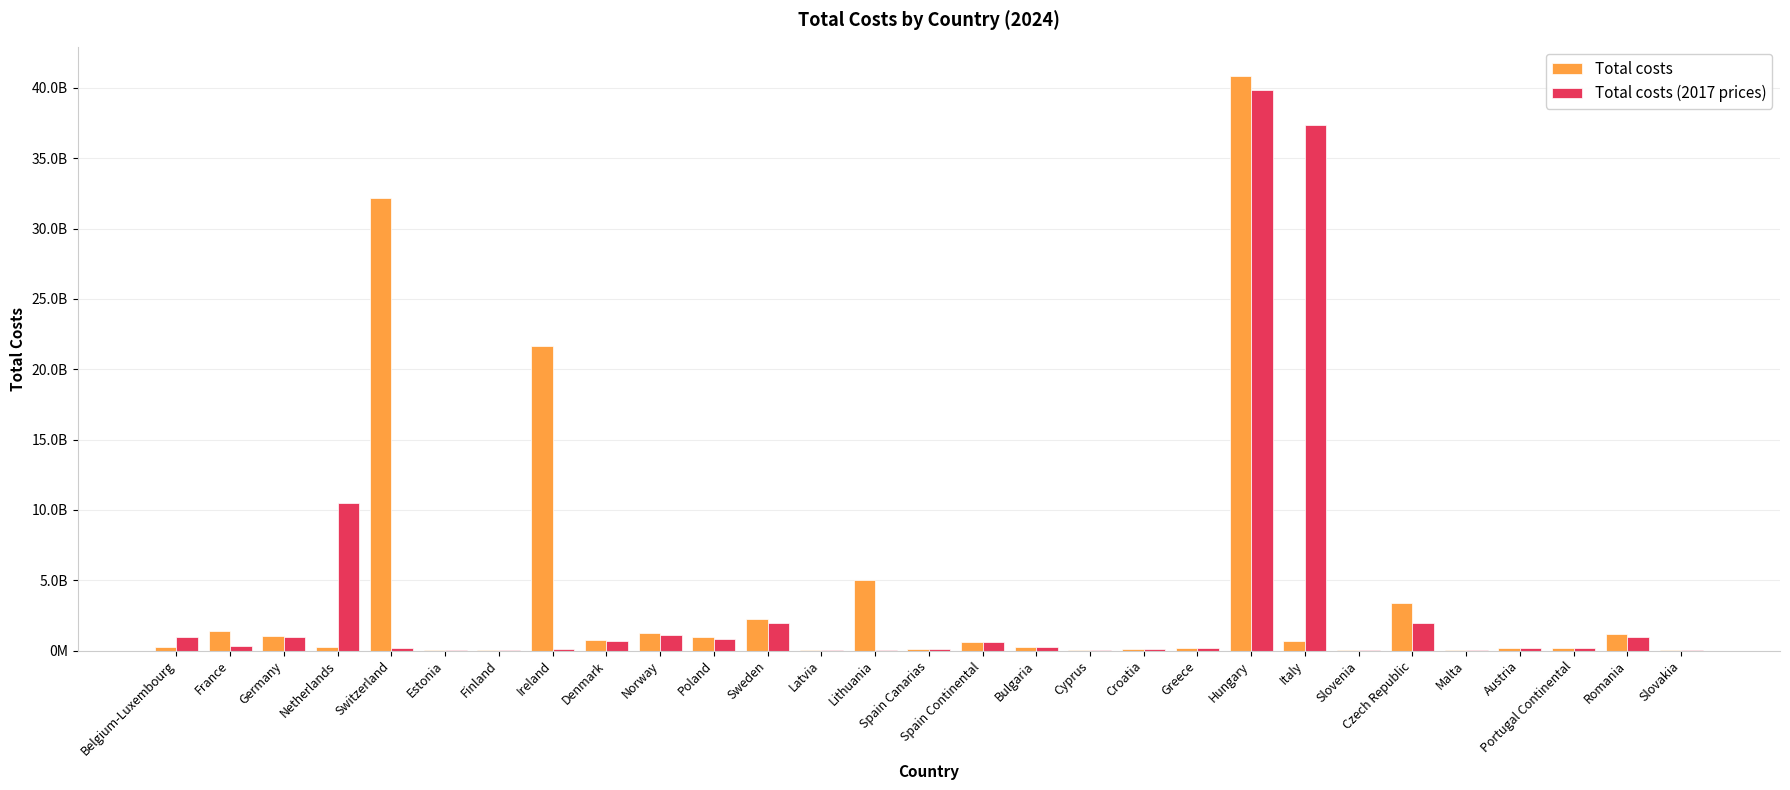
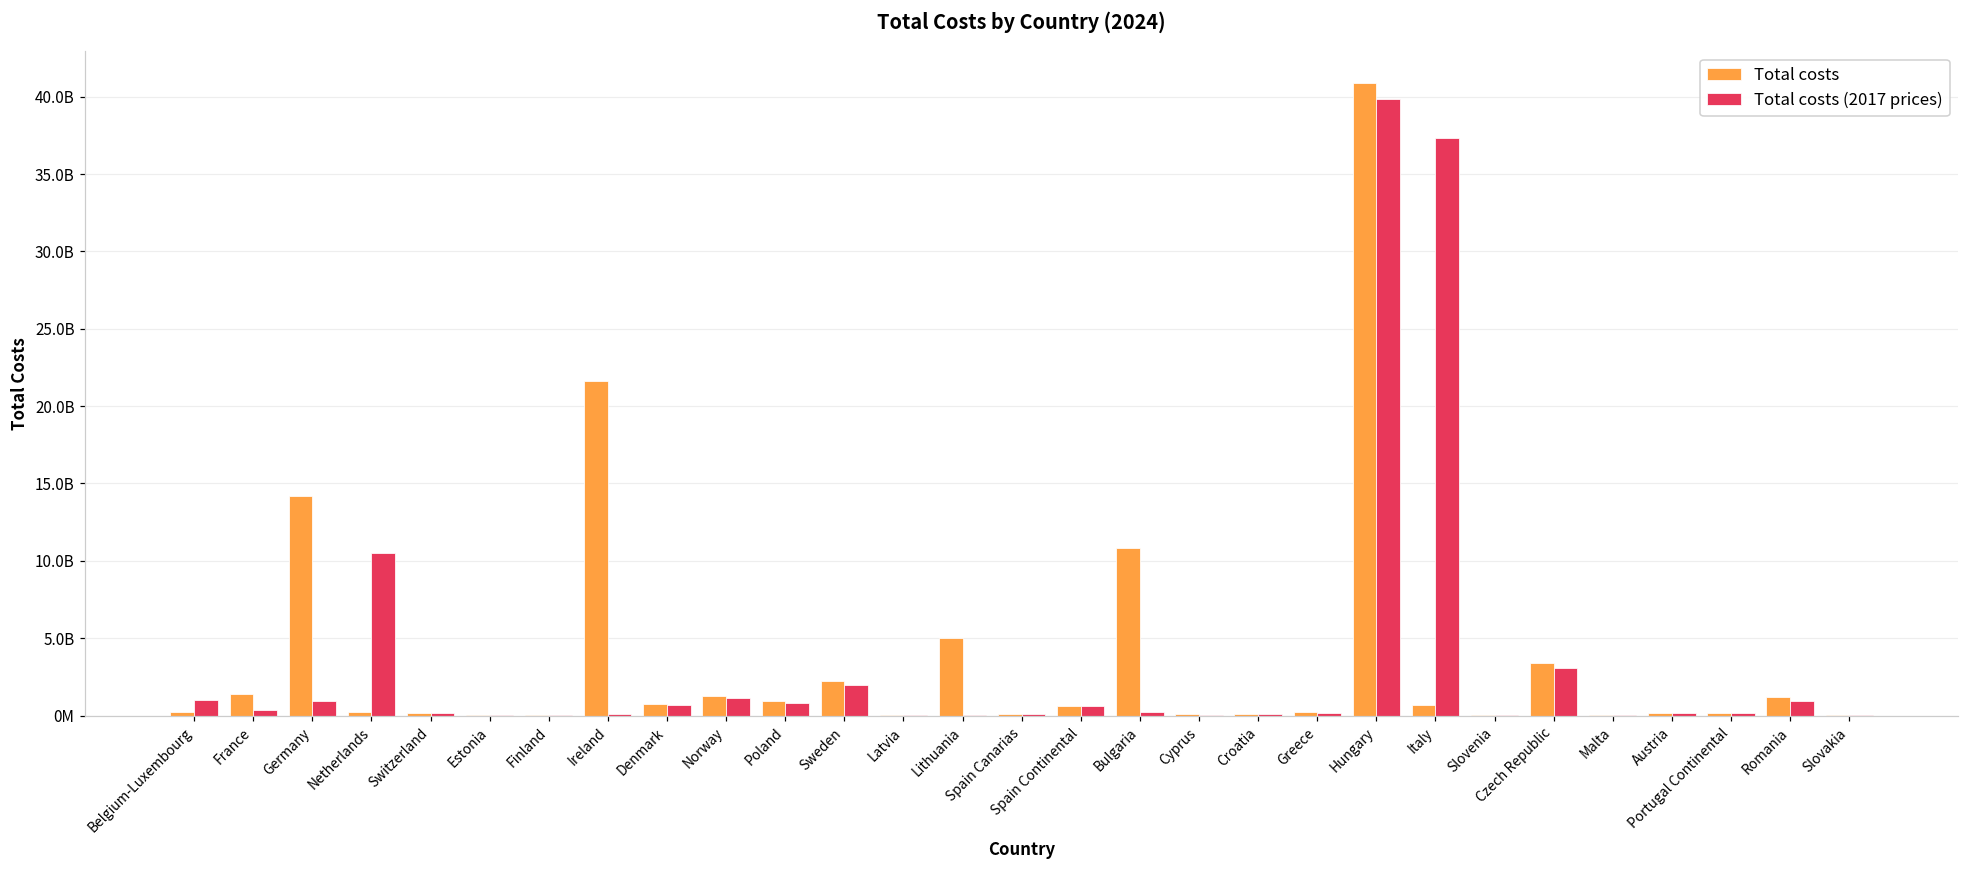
  {
    "Total costs": {
      "Belgium-Luxembourg": 300000000,
      "France": 1400000000,
-     "Germany": 1000000000,
+     "Germany": 14200000000,
      "Netherlands": 300000000,
-     "Switzerland": 32200000000,
+     "Switzerland": 200000000,
      "Ireland": 21600000000,
      "Denmark": 700000000,
      "Norway": 1300000000,
      "Poland": 1000000000,
      "Sweden": 2200000000,
      "Lithuania": 5000000000,
      "Spain Continental": 600000000,
-     "Bulgaria": 300000000,
+     "Bulgaria": 10800000000,
      "Greece": 200000000,
      "Hungary": 40900000000,
      "Italy": 700000000,
      "Czech Republic": 3400000000,
      "Austria": 200000000,
      "Romania": 1200000000
    },
    "Total costs (2017 prices)": {
      "Belgium-Luxembourg": 1000000000,
      "France": 300000000,
      "Germany": 900000000,
      "Netherlands": 10500000000,
      "Denmark": 700000000,
      "Norway": 1100000000,
      "Poland": 800000000,
      "Sweden": 2000000000,
      "Spain Continental": 600000000,
      "Bulgaria": 200000000,
      "Greece": 200000000,
      "Hungary": 39900000000,
      "Italy": 37300000000,
-     "Czech Republic": 2000000000,
+     "Czech Republic": 3000000000,
      "Romania": 900000000
    }
  }
